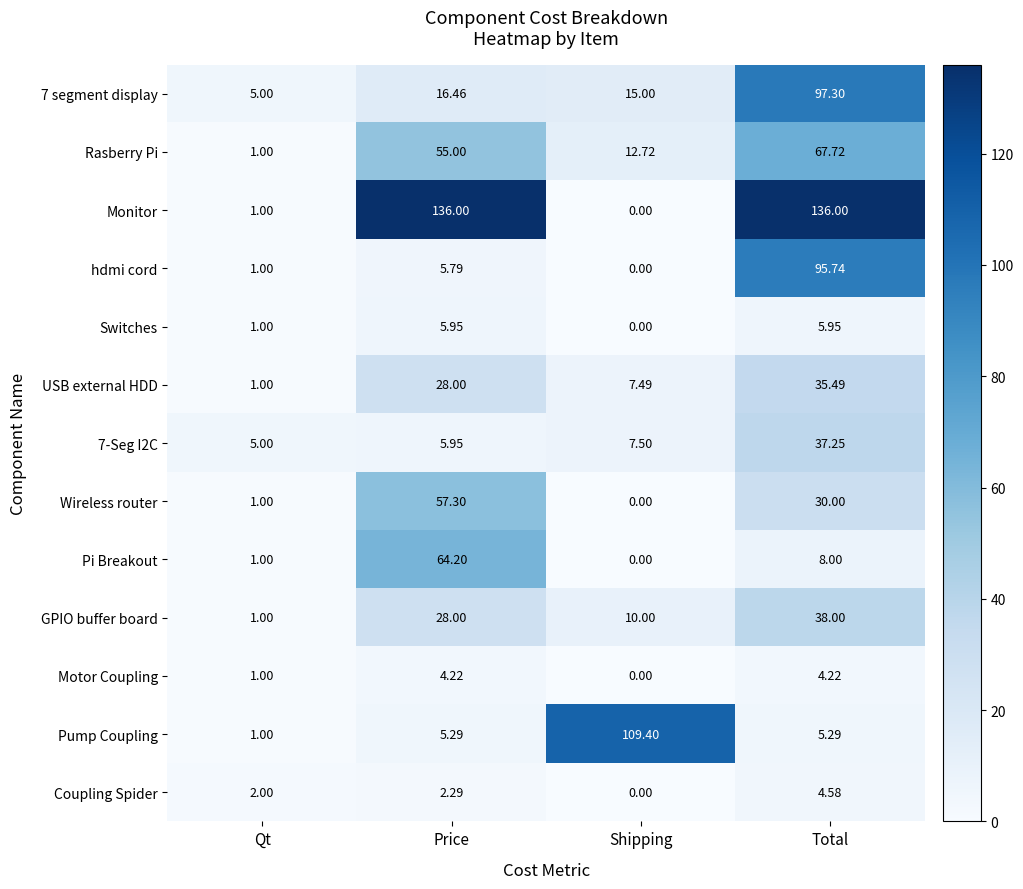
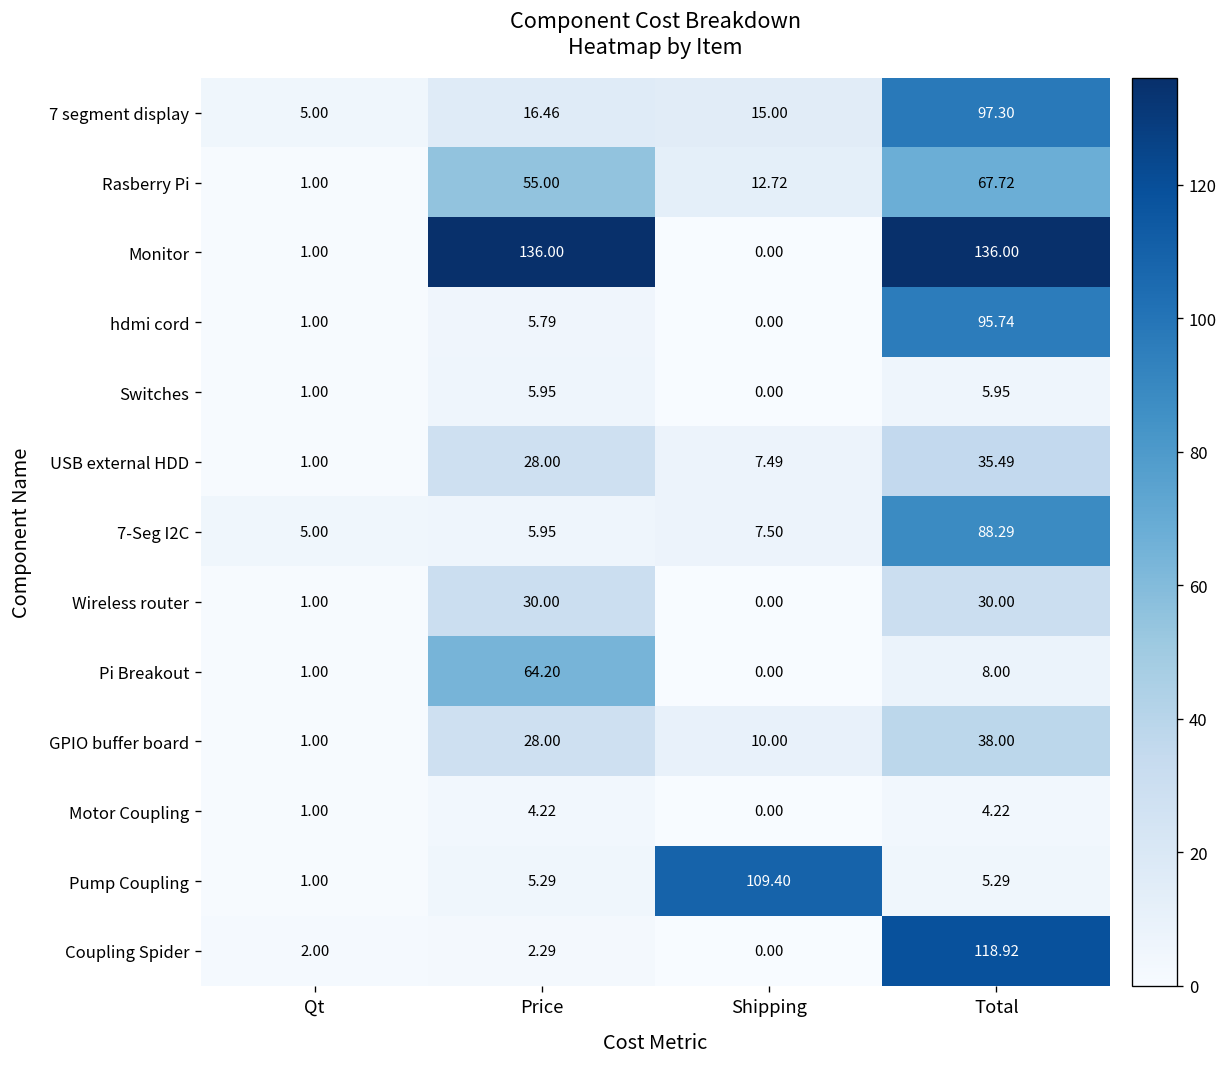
  {
    "7 segment display": {
      "Qt": 5.00,
      "Price": 16.46,
      "Shipping": 15.00,
      "Total": 97.30
    },
    "Rasberry Pi": {
      "Qt": 1.00,
      "Price": 55.00,
      "Shipping": 12.72,
      "Total": 67.72
    },
    "Monitor": {
      "Qt": 1.00,
      "Price": 136.00,
      "Shipping": 0.00,
      "Total": 136.00
    },
    "hdmi cord": {
      "Qt": 1.00,
      "Price": 5.79,
      "Shipping": 0.00,
      "Total": 95.74
    },
    "Switches": {
      "Qt": 1.00,
      "Price": 5.95,
      "Shipping": 0.00,
      "Total": 5.95
    },
    "USB external HDD": {
      "Qt": 1.00,
      "Price": 28.00,
      "Shipping": 7.49,
      "Total": 35.49
    },
    "7-Seg I2C": {
      "Qt": 5.00,
      "Price": 5.95,
      "Shipping": 7.50,
-     "Total": 37.25
+     "Total": 88.29
    },
    "Wireless router": {
      "Qt": 1.00,
-     "Price": 57.30,
+     "Price": 30.00,
      "Shipping": 0.00,
      "Total": 30.00
    },
    "Pi Breakout": {
      "Qt": 1.00,
      "Price": 64.20,
      "Shipping": 0.00,
      "Total": 8.00
    },
    "GPIO buffer board": {
      "Qt": 1.00,
      "Price": 28.00,
      "Shipping": 10.00,
      "Total": 38.00
    },
    "Motor Coupling": {
      "Qt": 1.00,
      "Price": 4.22,
      "Shipping": 0.00,
      "Total": 4.22
    },
    "Pump Coupling": {
      "Qt": 1.00,
      "Price": 5.29,
      "Shipping": 109.40,
      "Total": 5.29
    },
    "Coupling Spider": {
      "Qt": 2.00,
      "Price": 2.29,
      "Shipping": 0.00,
-     "Total": 4.58
+     "Total": 118.92
    }
  }
